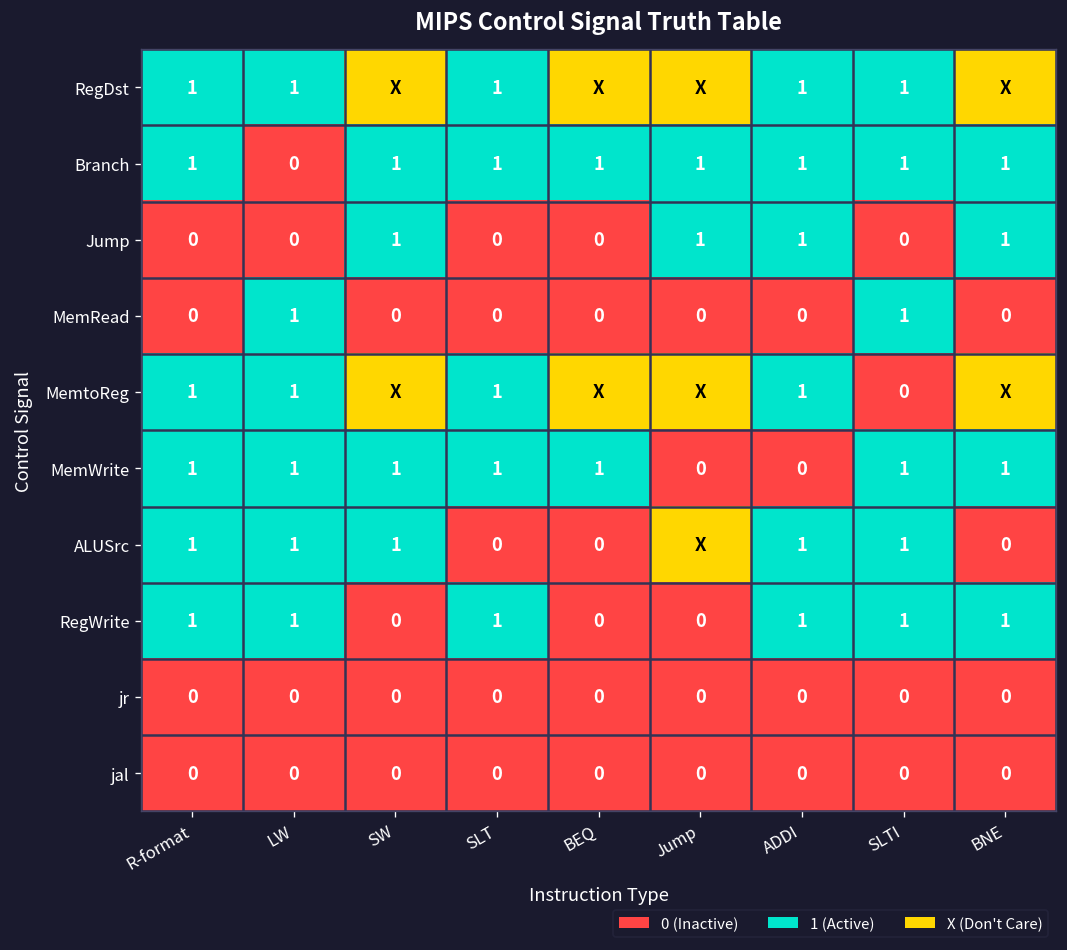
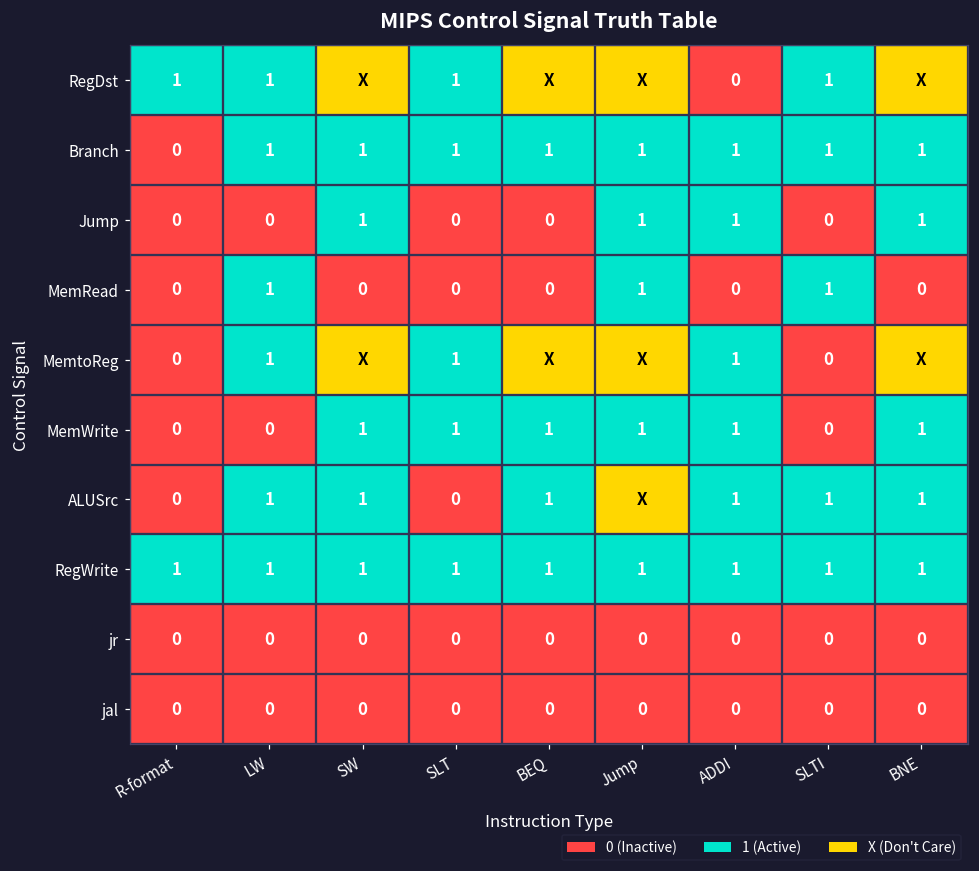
  {
    "RegDst": {
      "R-format": 1,
      "LW": 1,
      "SLT": 1,
-     "ADDI": 1,
+     "ADDI": 0,
      "SLTI": 1
    },
    "Branch": {
-     "R-format": 1,
-     "LW": 0,
+     "R-format": 0,
+     "LW": 1,
      "SW": 1,
      "SLT": 1,
      "BEQ": 1,
      "Jump": 1,
      "ADDI": 1,
      "SLTI": 1,
      "BNE": 1
    },
    "Jump": {
      "R-format": 0,
      "LW": 0,
      "SW": 1,
      "SLT": 0,
      "BEQ": 0,
      "Jump": 1,
      "ADDI": 1,
      "SLTI": 0,
      "BNE": 1
    },
    "MemRead": {
      "R-format": 0,
      "LW": 1,
      "SW": 0,
      "SLT": 0,
      "BEQ": 0,
-     "Jump": 0,
+     "Jump": 1,
      "ADDI": 0,
      "SLTI": 1,
      "BNE": 0
    },
    "MemtoReg": {
-     "R-format": 1,
+     "R-format": 0,
      "LW": 1,
      "SLT": 1,
      "ADDI": 1,
      "SLTI": 0
    },
    "MemWrite": {
-     "R-format": 1,
-     "LW": 1,
+     "R-format": 0,
+     "LW": 0,
      "SW": 1,
      "SLT": 1,
      "BEQ": 1,
-     "Jump": 0,
-     "ADDI": 0,
-     "SLTI": 1,
+     "Jump": 1,
+     "ADDI": 1,
+     "SLTI": 0,
      "BNE": 1
    },
    "ALUSrc": {
-     "R-format": 1,
+     "R-format": 0,
      "LW": 1,
      "SW": 1,
      "SLT": 0,
-     "BEQ": 0,
+     "BEQ": 1,
      "ADDI": 1,
      "SLTI": 1,
-     "BNE": 0
+     "BNE": 1
    },
    "RegWrite": {
      "R-format": 1,
      "LW": 1,
-     "SW": 0,
+     "SW": 1,
      "SLT": 1,
-     "BEQ": 0,
-     "Jump": 0,
+     "BEQ": 1,
+     "Jump": 1,
      "ADDI": 1,
      "SLTI": 1,
      "BNE": 1
    },
    "jr": {
      "R-format": 0,
      "LW": 0,
      "SW": 0,
      "SLT": 0,
      "BEQ": 0,
      "Jump": 0,
      "ADDI": 0,
      "SLTI": 0,
      "BNE": 0
    },
    "jal": {
      "R-format": 0,
      "LW": 0,
      "SW": 0,
      "SLT": 0,
      "BEQ": 0,
      "Jump": 0,
      "ADDI": 0,
      "SLTI": 0,
      "BNE": 0
    }
  }
